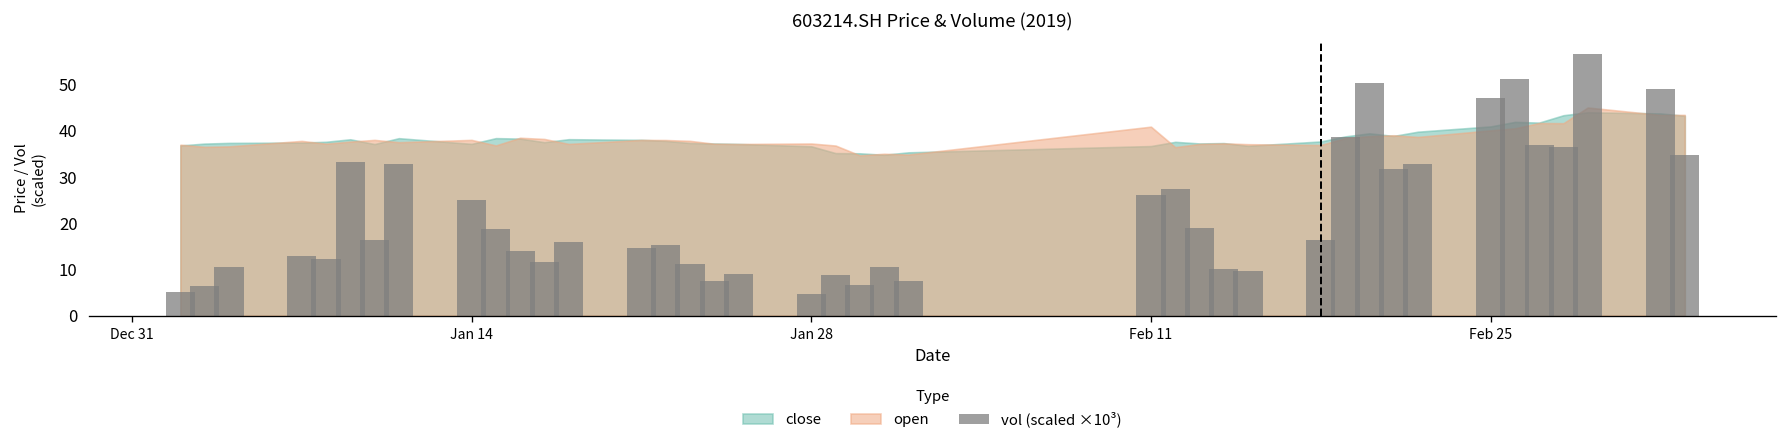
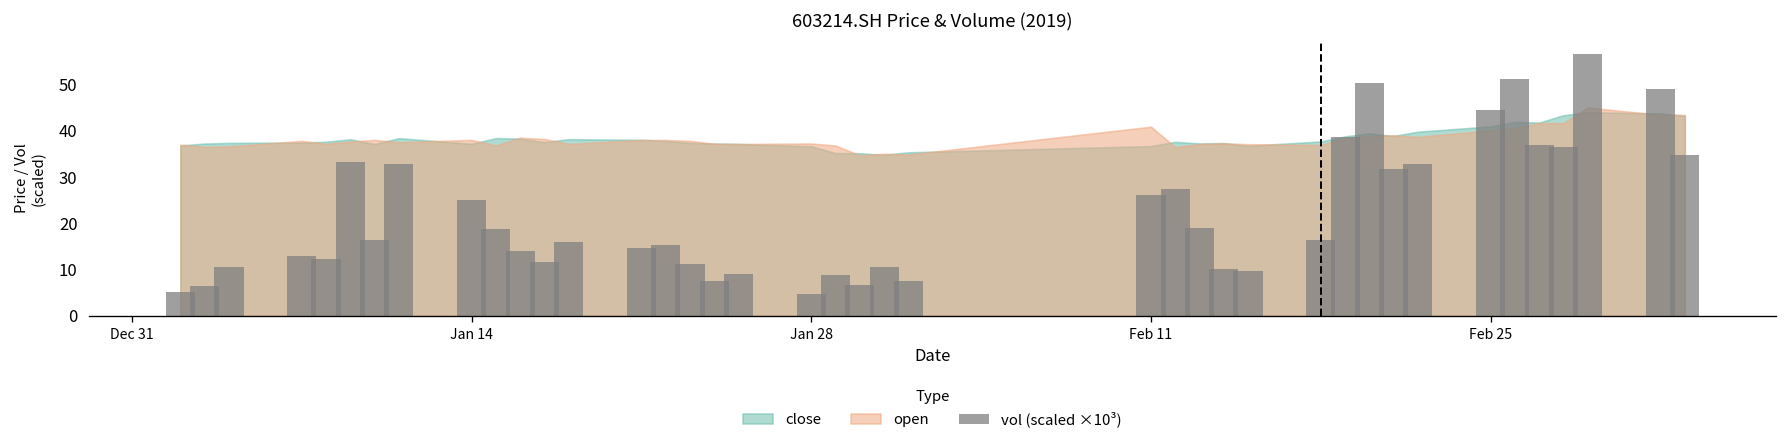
  {
    "close": {
      "Jan 14": 37,
      "Feb 11": 37,
      "Feb 25": 41
    },
    "vol (scaled ×10³)": {
      "Jan 14": 25,
      "Jan 28": 5,
      "Feb 11": 26,
-     "Feb 25": 47
+     "Feb 25": 44
    },
    "open": {
      "Jan 14": 38,
      "Feb 11": 41,
      "Feb 25": 40
    }
  }
